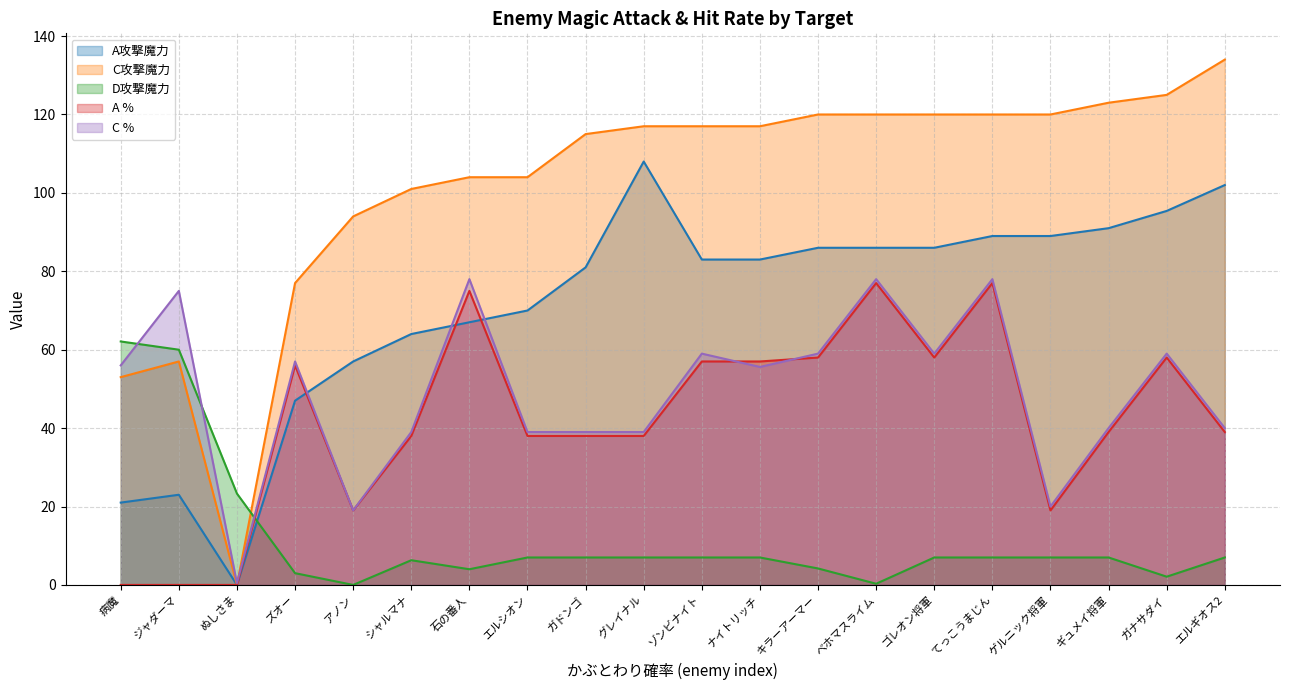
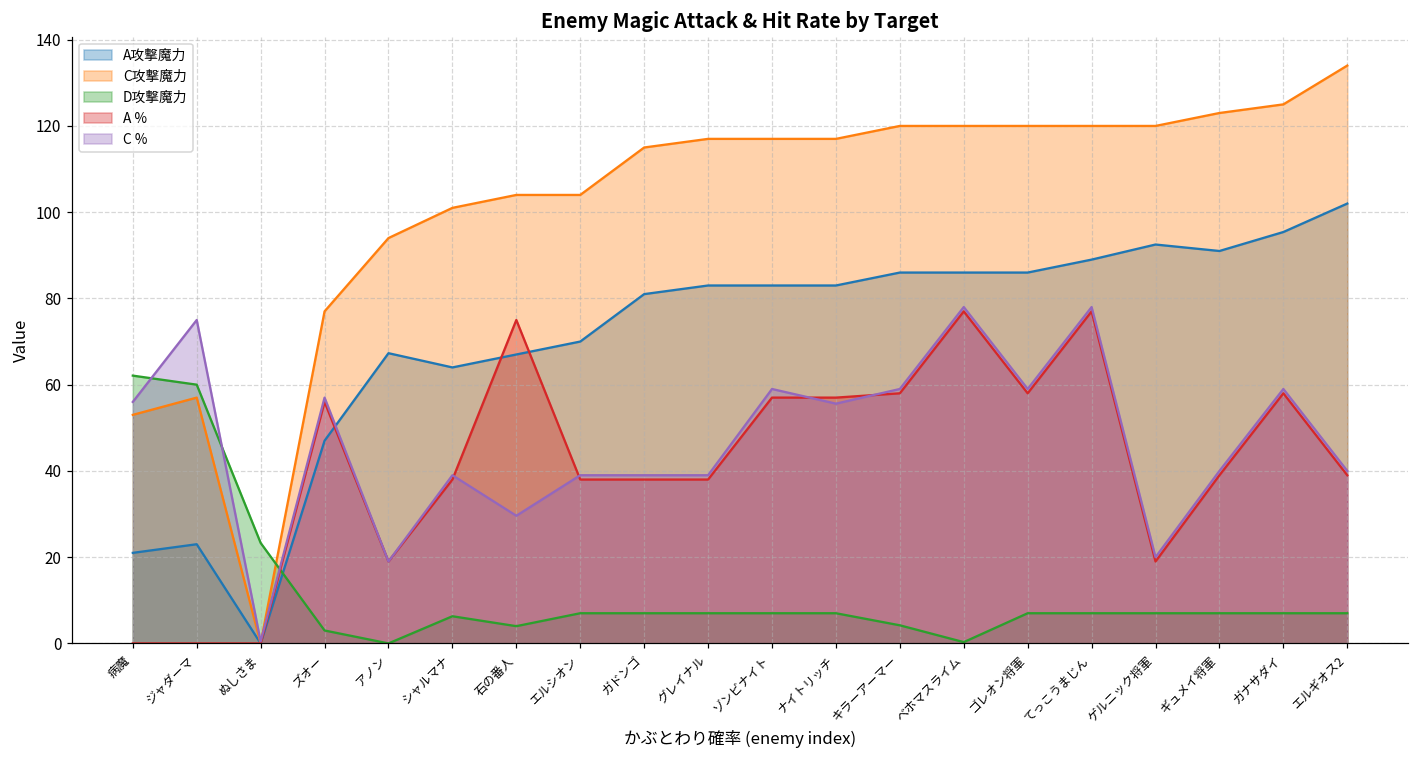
  {
    "A攻撃魔力": {
      "病魔": 21,
      "ジャダーマ": 23,
      "ズオー": 47,
-     "アノン": 57,
+     "アノン": 67,
      "シャルマナ": 64,
      "石の番人": 67,
      "エルシオン": 70,
      "ガドンゴ": 81,
-     "グレイナル": 108,
+     "グレイナル": 83,
      "ゾンビナイト": 83,
      "ナイトリッチ": 83,
      "キラーアーマー": 86,
      "ベホマスライム": 86,
      "ゴレオン将軍": 86,
      "てっこうまじん": 89,
-     "ゲルニック将軍": 89,
+     "ゲルニック将軍": 93,
      "ギュメイ将軍": 91,
      "ガナサダイ": 95,
      "エルギオス2": 102
    },
    "D攻撃魔力": {
      "病魔": 62,
      "ジャダーマ": 60,
      "ぬしさま": 23,
      "ズオー": 3,
      "アノン": 0,
      "シャルマナ": 6,
      "石の番人": 4,
      "エルシオン": 7,
      "ガドンゴ": 7,
      "グレイナル": 7,
      "ゾンビナイト": 7,
      "ナイトリッチ": 7,
      "キラーアーマー": 4,
      "ベホマスライム": 0,
      "ゴレオン将軍": 7,
      "てっこうまじん": 7,
      "ゲルニック将軍": 7,
      "ギュメイ将軍": 7,
-     "ガナサダイ": 2,
+     "ガナサダイ": 7,
      "エルギオス2": 7
    },
    "C %": {
      "病魔": 56,
      "ジャダーマ": 75,
      "ズオー": 57,
      "シャルマナ": 39,
-     "石の番人": 78,
+     "石の番人": 30,
      "エルシオン": 39,
      "ガドンゴ": 39,
      "グレイナル": 39,
      "ゾンビナイト": 59,
      "ナイトリッチ": 56,
      "キラーアーマー": 59,
      "ベホマスライム": 78,
      "ゴレオン将軍": 59,
      "てっこうまじん": 78,
      "ゲルニック将軍": 20,
      "ギュメイ将軍": 40,
      "ガナサダイ": 59,
      "エルギオス2": 40
    }
  }
